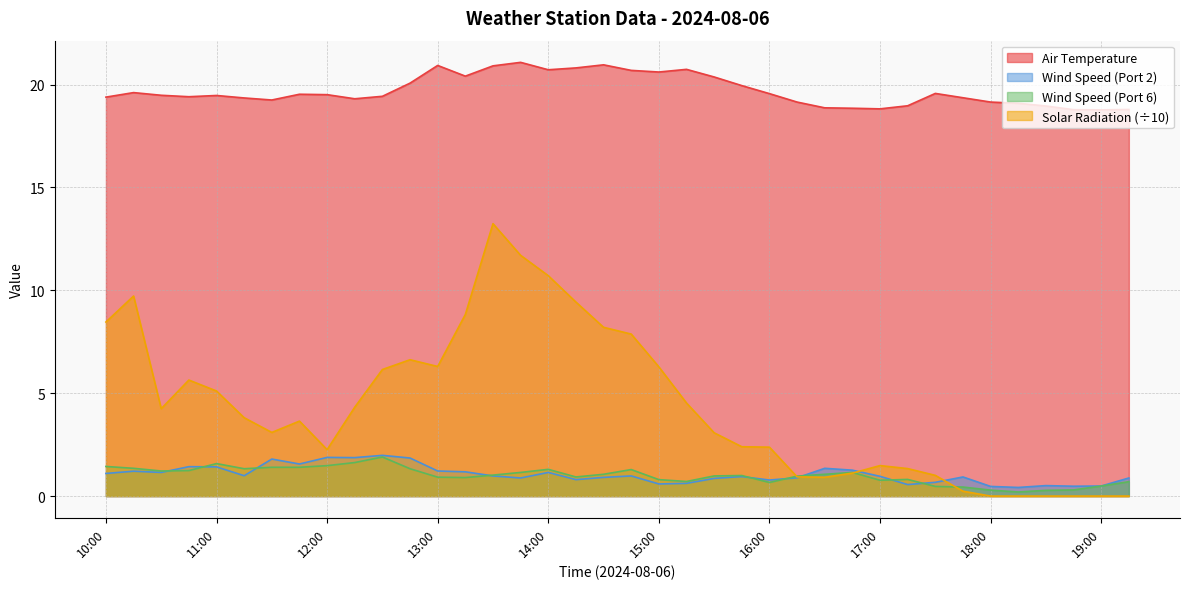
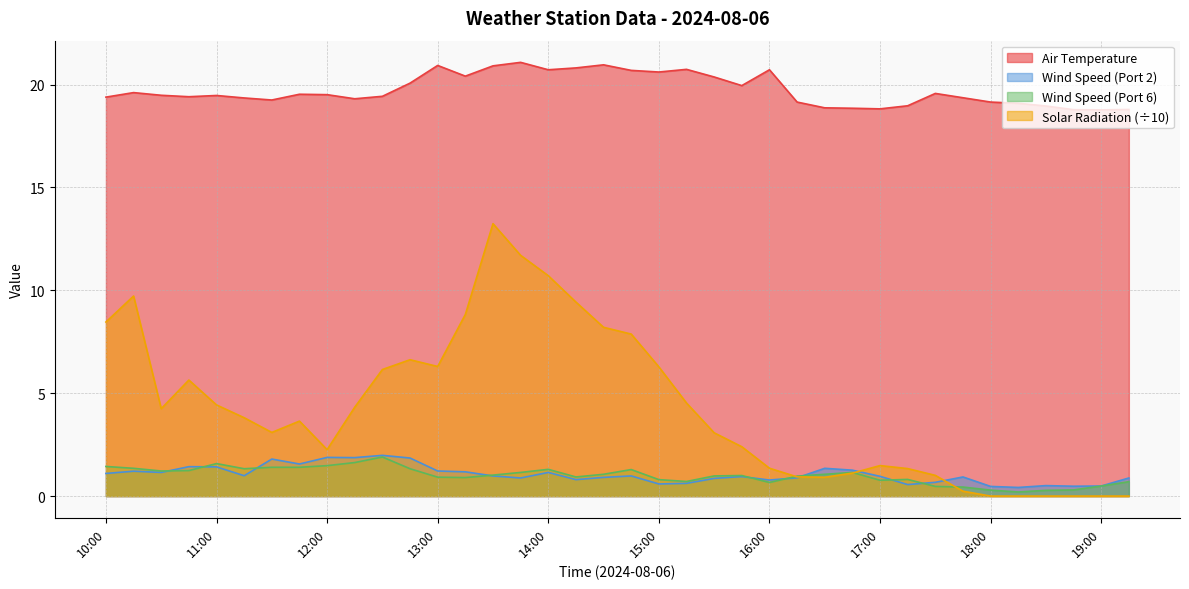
  {
    "Air Temperature": {
      "10:00": 19.4,
      "11:00": 19.5,
      "12:00": 19.5,
      "13:00": 20.9,
      "14:00": 20.7,
      "15:00": 20.6,
-     "16:00": 19.6,
+     "16:00": 20.7,
      "17:00": 18.8,
      "18:00": 19.2
    },
    "Wind Speed (Port 2)": {
      "10:00": 1.1,
      "11:00": 1.4,
      "12:00": 1.9,
      "13:00": 1.2,
      "14:00": 1.2,
      "15:00": 0.6,
      "17:00": 1.0,
      "18:00": 0.5
    },
    "Wind Speed (Port 6)": {
      "10:00": 1.4,
      "11:00": 1.6,
      "12:00": 1.5,
      "13:00": 0.9,
      "14:00": 1.3,
      "15:00": 0.8,
      "17:00": 0.8,
      "18:00": 0.3
    },
    "Solar Radiation (÷10)": {
      "10:00": 8.5,
-     "11:00": 5.1,
+     "11:00": 4.4,
      "12:00": 2.3,
      "13:00": 6.3,
      "14:00": 10.7,
      "15:00": 6.3,
-     "16:00": 2.4,
+     "16:00": 1.4,
      "17:00": 1.5,
      "18:00": 0.0,
      "19:00": 0.0
    }
  }
